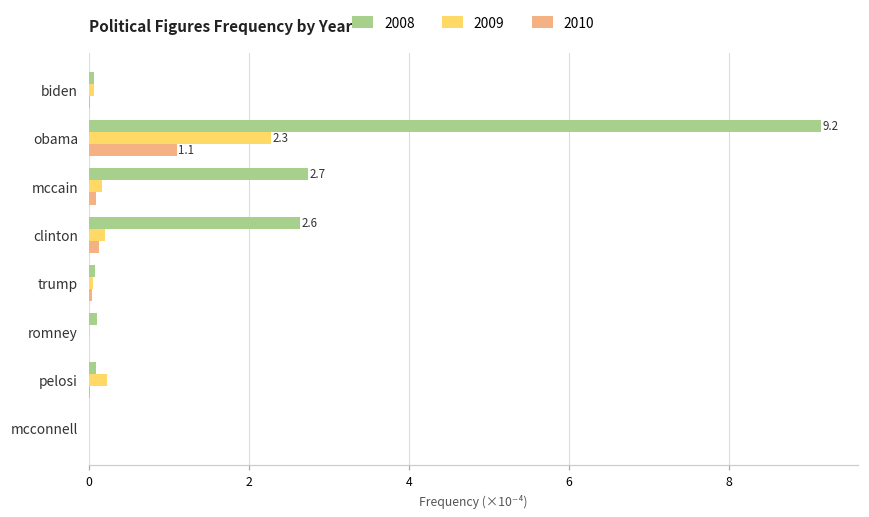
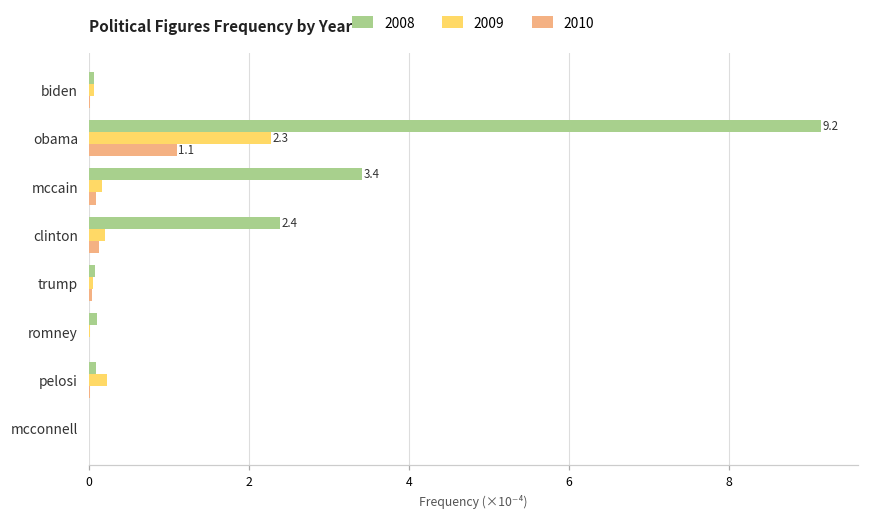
  {
    "2008": {
      "obama": 9.2,
-     "mccain": 2.7,
-     "clinton": 2.6
+     "mccain": 3.4,
+     "clinton": 2.4
    }
  }
